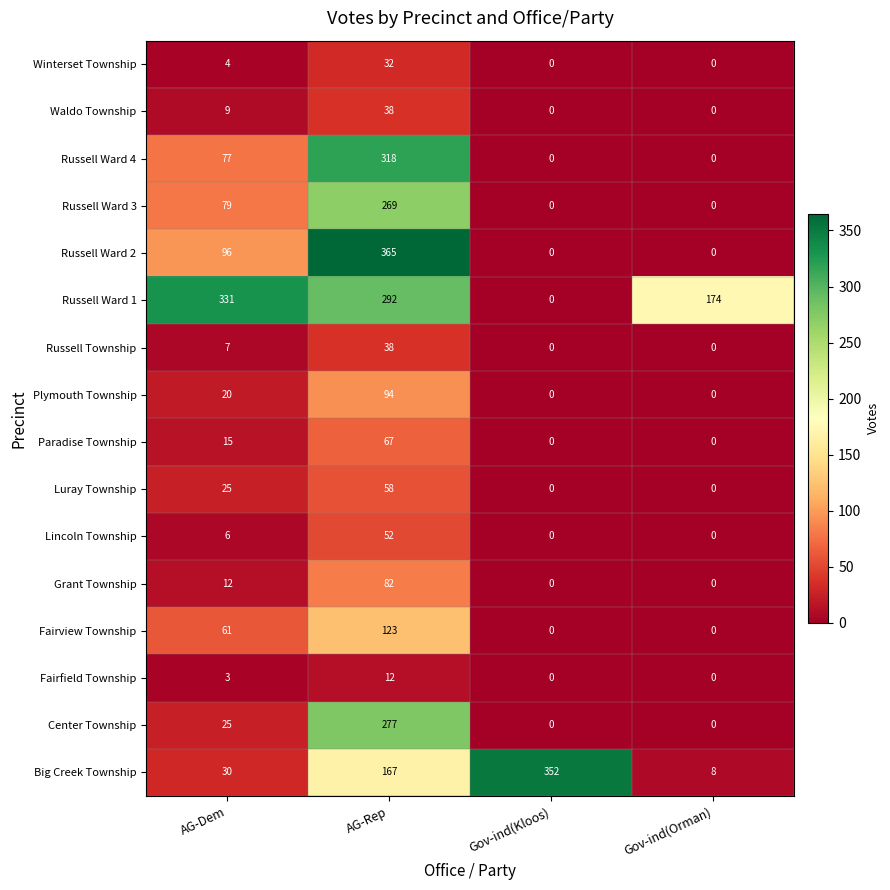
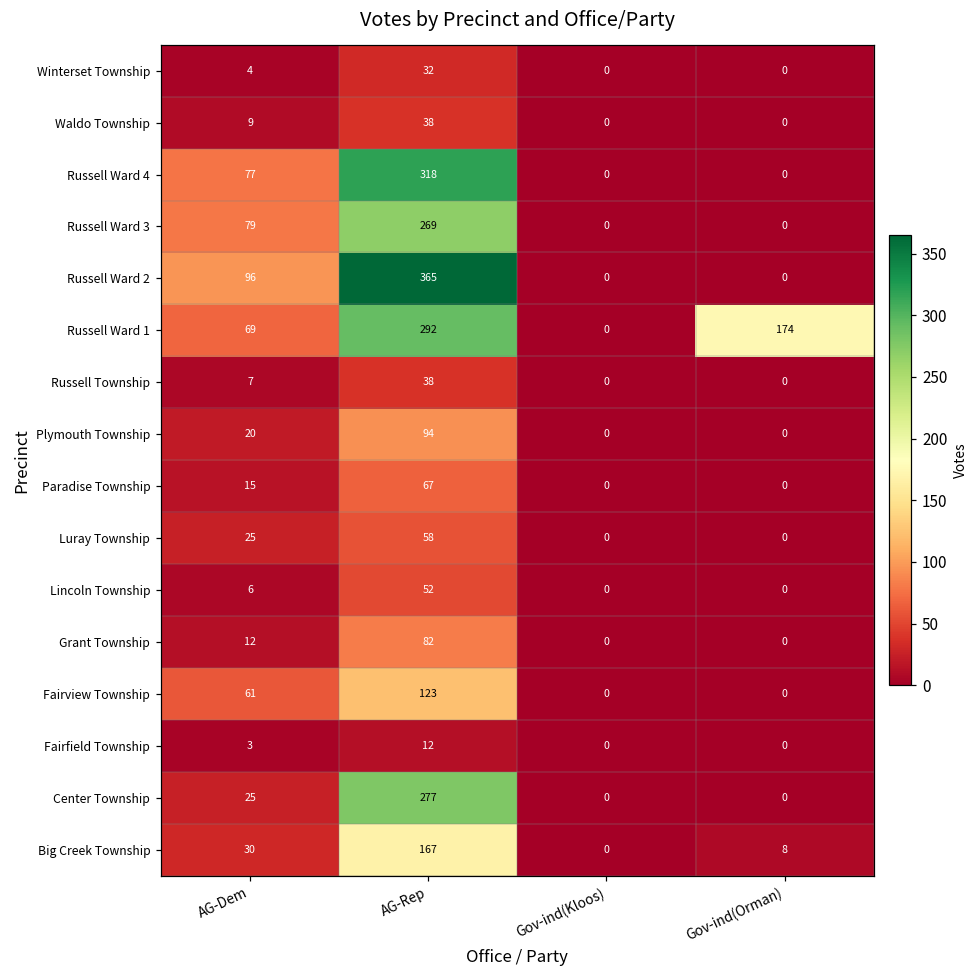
  {
    "Winterset Township": {
      "AG-Dem": 4,
      "AG-Rep": 32,
      "Gov-ind(Kloos)": 0,
      "Gov-ind(Orman)": 0
    },
    "Waldo Township": {
      "AG-Dem": 9,
      "AG-Rep": 38,
      "Gov-ind(Kloos)": 0,
      "Gov-ind(Orman)": 0
    },
    "Russell Ward 4": {
      "AG-Dem": 77,
      "AG-Rep": 318,
      "Gov-ind(Kloos)": 0,
      "Gov-ind(Orman)": 0
    },
    "Russell Ward 3": {
      "AG-Dem": 79,
      "AG-Rep": 269,
      "Gov-ind(Kloos)": 0,
      "Gov-ind(Orman)": 0
    },
    "Russell Ward 2": {
      "AG-Dem": 96,
      "AG-Rep": 365,
      "Gov-ind(Kloos)": 0,
      "Gov-ind(Orman)": 0
    },
    "Russell Ward 1": {
-     "AG-Dem": 331,
+     "AG-Dem": 69,
      "AG-Rep": 292,
      "Gov-ind(Kloos)": 0,
      "Gov-ind(Orman)": 174
    },
    "Russell Township": {
      "AG-Dem": 7,
      "AG-Rep": 38,
      "Gov-ind(Kloos)": 0,
      "Gov-ind(Orman)": 0
    },
    "Plymouth Township": {
      "AG-Dem": 20,
      "AG-Rep": 94,
      "Gov-ind(Kloos)": 0,
      "Gov-ind(Orman)": 0
    },
    "Paradise Township": {
      "AG-Dem": 15,
      "AG-Rep": 67,
      "Gov-ind(Kloos)": 0,
      "Gov-ind(Orman)": 0
    },
    "Luray Township": {
      "AG-Dem": 25,
      "AG-Rep": 58,
      "Gov-ind(Kloos)": 0,
      "Gov-ind(Orman)": 0
    },
    "Lincoln Township": {
      "AG-Dem": 6,
      "AG-Rep": 52,
      "Gov-ind(Kloos)": 0,
      "Gov-ind(Orman)": 0
    },
    "Grant Township": {
      "AG-Dem": 12,
      "AG-Rep": 82,
      "Gov-ind(Kloos)": 0,
      "Gov-ind(Orman)": 0
    },
    "Fairview Township": {
      "AG-Dem": 61,
      "AG-Rep": 123,
      "Gov-ind(Kloos)": 0,
      "Gov-ind(Orman)": 0
    },
    "Fairfield Township": {
      "AG-Dem": 3,
      "AG-Rep": 12,
      "Gov-ind(Kloos)": 0,
      "Gov-ind(Orman)": 0
    },
    "Center Township": {
      "AG-Dem": 25,
      "AG-Rep": 277,
      "Gov-ind(Kloos)": 0,
      "Gov-ind(Orman)": 0
    },
    "Big Creek Township": {
      "AG-Dem": 30,
      "AG-Rep": 167,
-     "Gov-ind(Kloos)": 352,
+     "Gov-ind(Kloos)": 0,
      "Gov-ind(Orman)": 8
    }
  }
